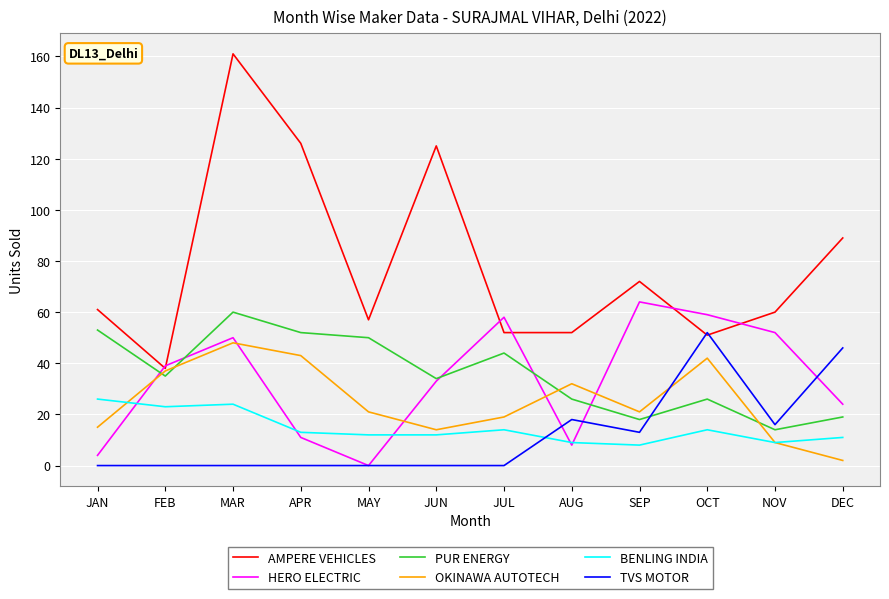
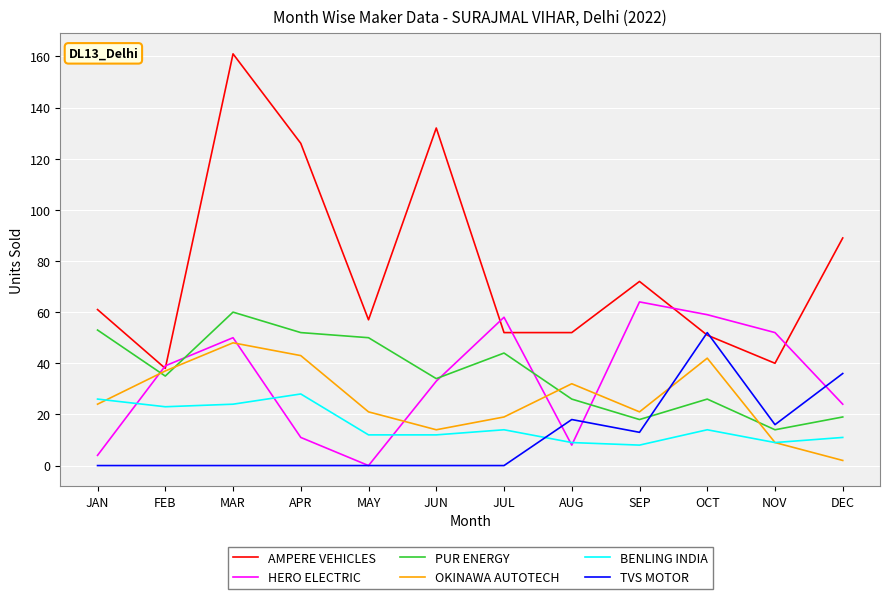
  {
    "AMPERE VEHICLES": {
      "JAN": 61,
      "MAR": 161,
      "APR": 126,
      "MAY": 57,
-     "JUN": 125,
+     "JUN": 132,
      "JUL": 52,
      "AUG": 52,
      "SEP": 72,
      "OCT": 51,
-     "NOV": 60,
+     "NOV": 40,
      "DEC": 89
    },
    "HERO ELECTRIC": {
      "JAN": 4,
      "MAR": 50,
      "APR": 11,
      "JUL": 58,
      "AUG": 8,
      "SEP": 64,
      "OCT": 59,
      "NOV": 52,
      "DEC": 24
    },
    "PUR ENERGY": {
      "JAN": 53,
      "FEB": 35,
      "MAR": 60,
      "APR": 52,
      "MAY": 50,
      "JUL": 44,
      "AUG": 26,
      "SEP": 18,
      "OCT": 26,
      "NOV": 14,
      "DEC": 19
    },
    "OKINAWA AUTOTECH": {
-     "JAN": 15,
+     "JAN": 24,
      "FEB": 37,
      "MAR": 48,
      "APR": 43,
      "MAY": 21,
      "JUN": 14,
      "JUL": 19,
      "AUG": 32,
      "SEP": 21,
      "OCT": 42,
      "DEC": 2
    },
    "BENLING INDIA": {
      "JAN": 26,
      "FEB": 23,
      "MAR": 24,
-     "APR": 13,
+     "APR": 28,
      "MAY": 12,
      "JUN": 12,
      "JUL": 14,
      "AUG": 9,
      "SEP": 8,
      "OCT": 14,
      "DEC": 11
    },
    "TVS MOTOR": {
      "JAN": 0,
      "FEB": 0,
      "MAR": 0,
      "APR": 0,
      "JUN": 0,
      "JUL": 0,
      "AUG": 18,
      "SEP": 13,
      "OCT": 52,
      "NOV": 16,
-     "DEC": 46
+     "DEC": 36
    }
  }
